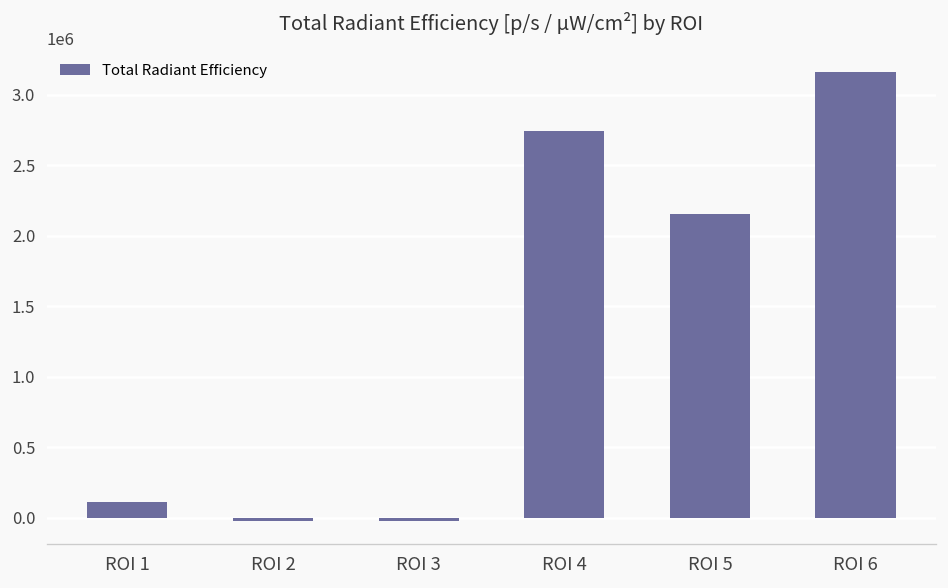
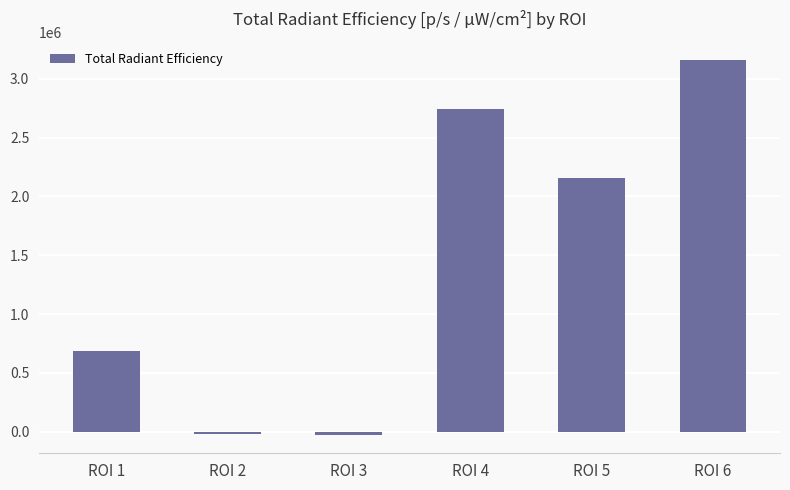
  {
-   "ROI 1": 110000,
+   "ROI 1": 690000,
    "ROI 3": -30000,
    "ROI 4": 2740000,
    "ROI 5": 2150000,
    "ROI 6": 3160000
  }
